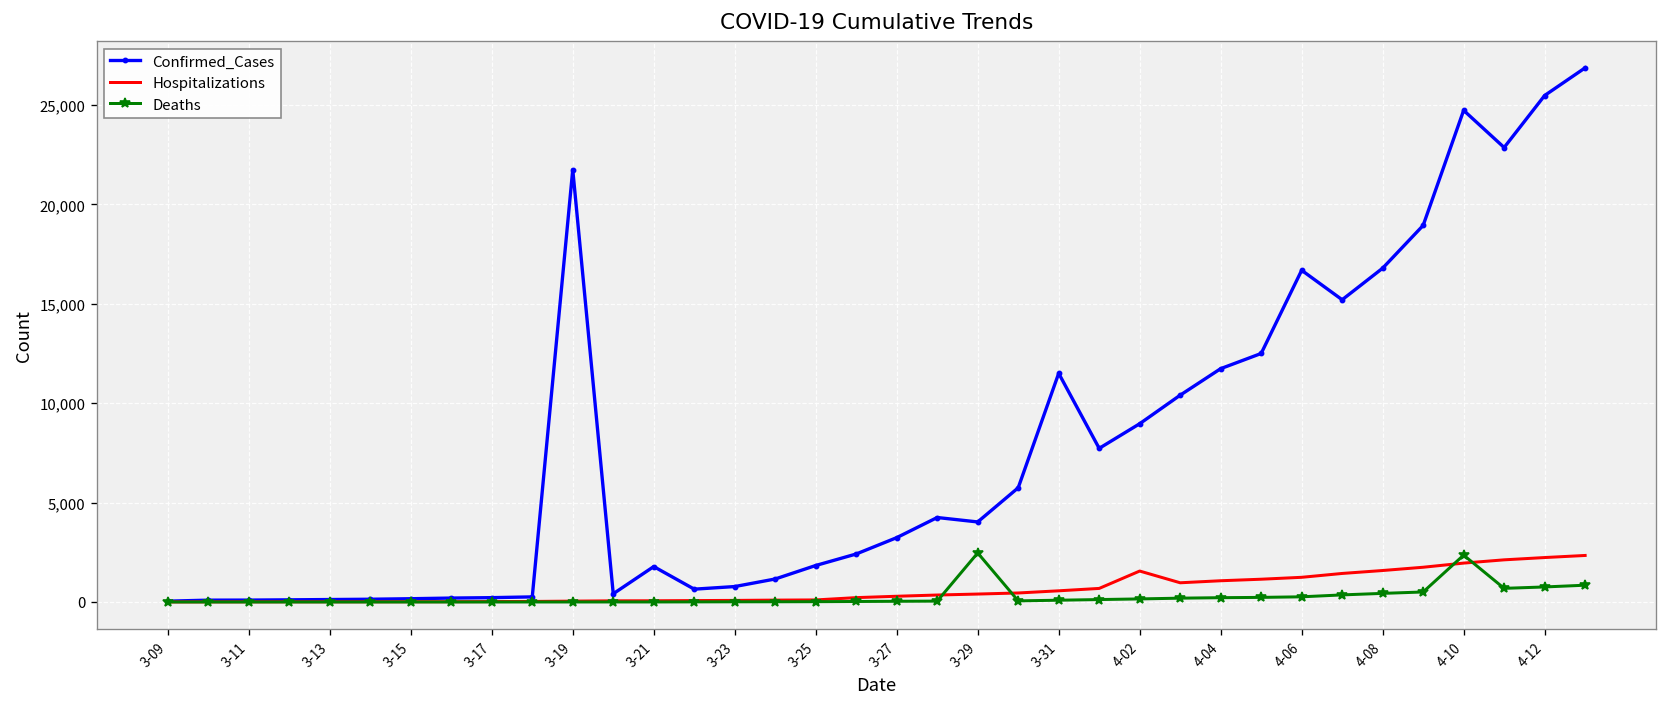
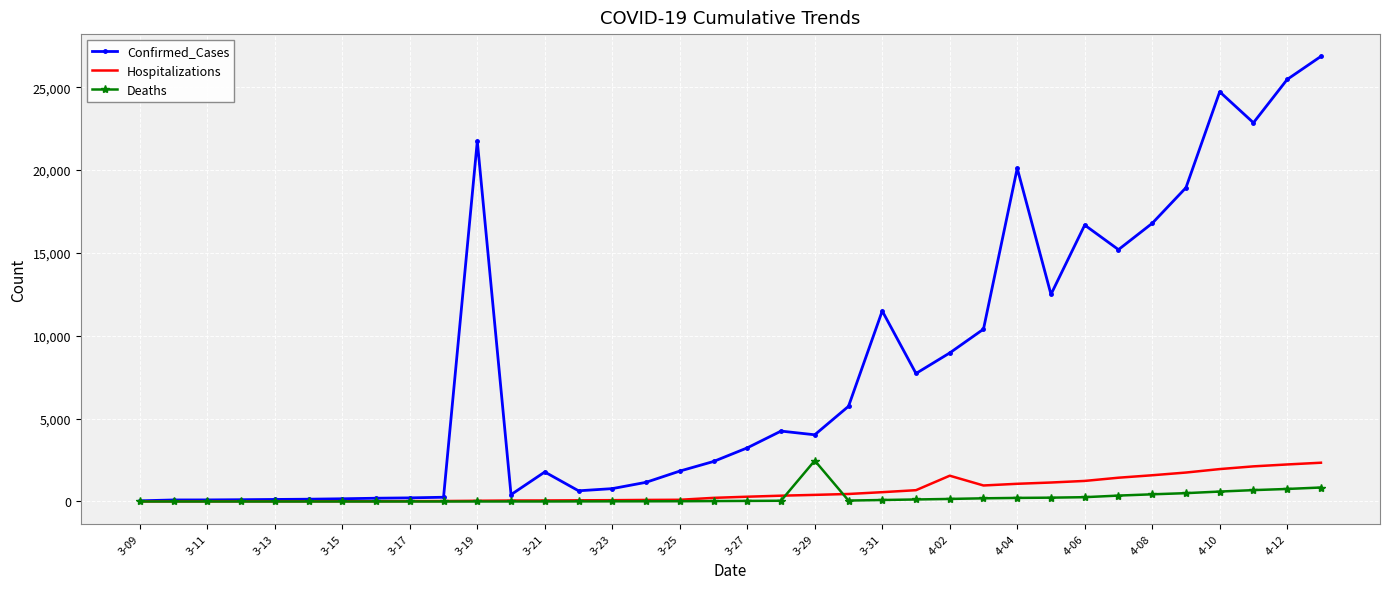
  {
    "Confirmed_Cases": {
      "3-17": "200",
      "3-19": "21,700",
      "3-21": "1,800",
      "3-23": "800",
      "3-25": "1,800",
      "3-27": "3,200",
      "3-29": "4,000",
      "3-31": "11,500",
      "4-02": "9,000",
-     "4-04": "11,700",
+     "4-04": "20,100",
      "4-06": "16,700",
      "4-08": "16,800",
      "4-10": "24,700",
      "4-12": "25,500"
    },
    "Hospitalizations": {
      "3-27": "300",
      "3-29": "400",
      "3-31": "600",
      "4-02": "1,600",
      "4-04": "1,100",
      "4-06": "1,200",
      "4-08": "1,600",
      "4-10": "2,000",
      "4-12": "2,200"
    },
    "Deaths": {
      "3-27": "0",
      "3-29": "2,500",
      "3-31": "100",
      "4-02": "200",
      "4-04": "200",
      "4-06": "300",
      "4-08": "400",
-     "4-10": "2,400",
+     "4-10": "600",
      "4-12": "800"
    }
  }
